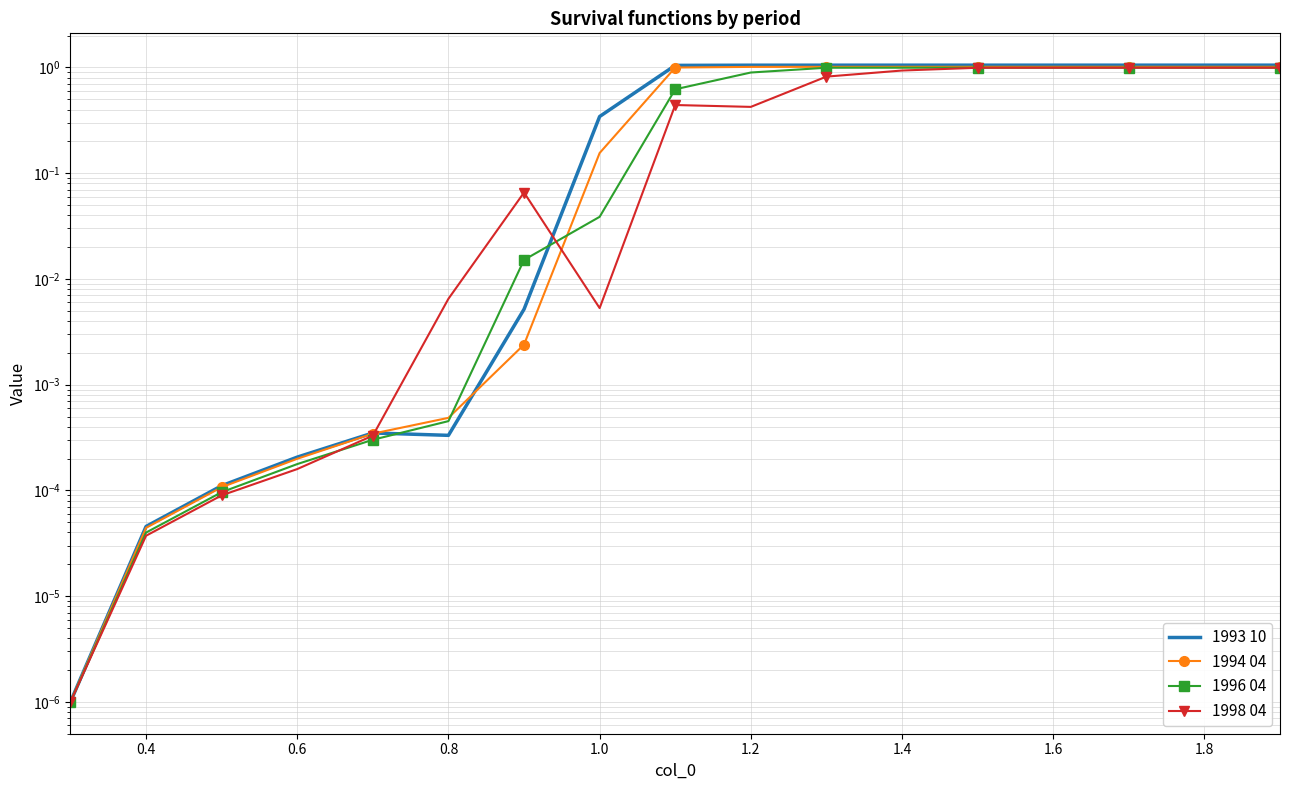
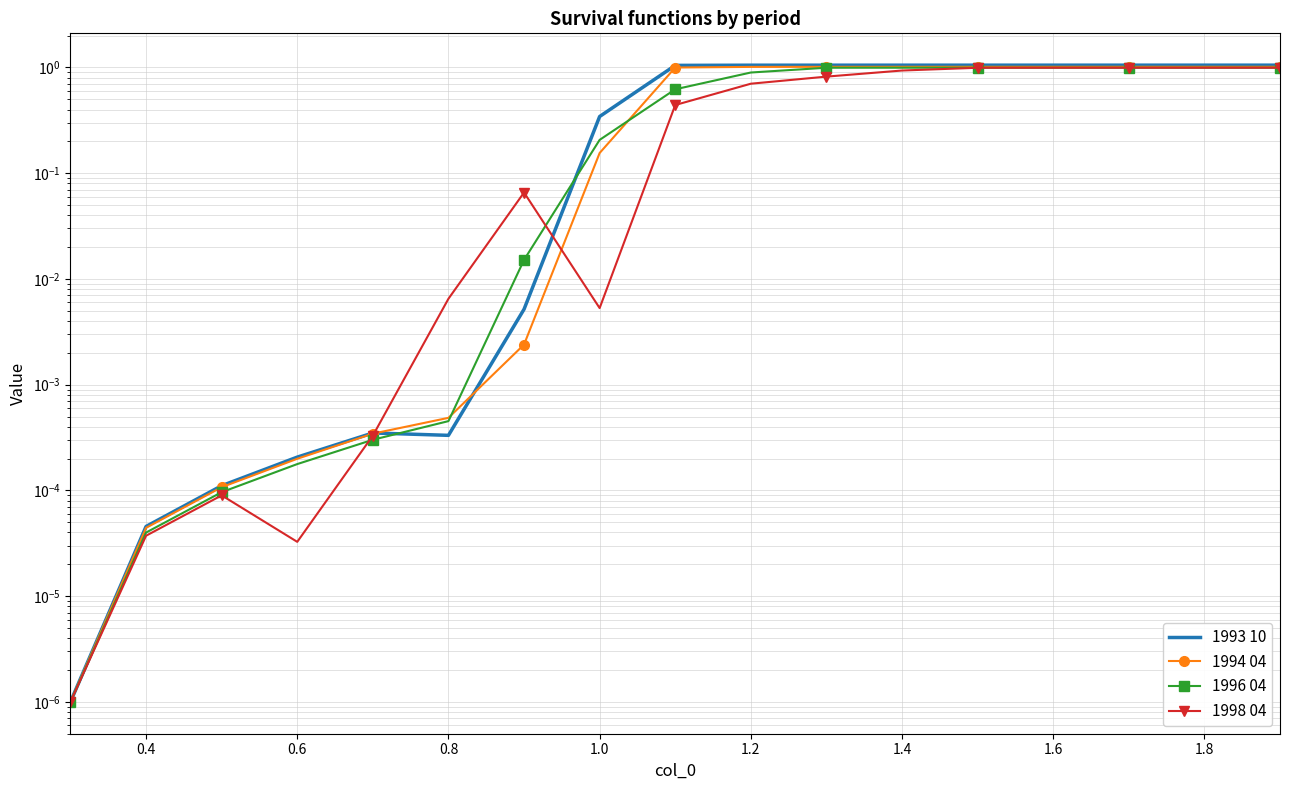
  {
    "1993 10": {
      "0.8": 0.00033,
      "1.0": 0.34
    },
    "1994 04": {
      "0.8": 0.0005,
      "1.0": 0.16
    },
    "1996 04": {
      "0.4": 0.000040,
      "0.6": 0.00018,
      "0.8": 0.00045,
-     "1.0": 0.039,
+     "1.0": 0.21,
      "1.2": 0.9
    },
    "1998 04": {
      "0.4": 0.000037,
-     "0.6": 0.00016,
+     "0.6": 0.000033,
      "0.8": 0.006,
      "1.0": 0.005,
-     "1.2": 0.42,
+     "1.2": 0.7,
      "1.4": 0.9
    }
  }
